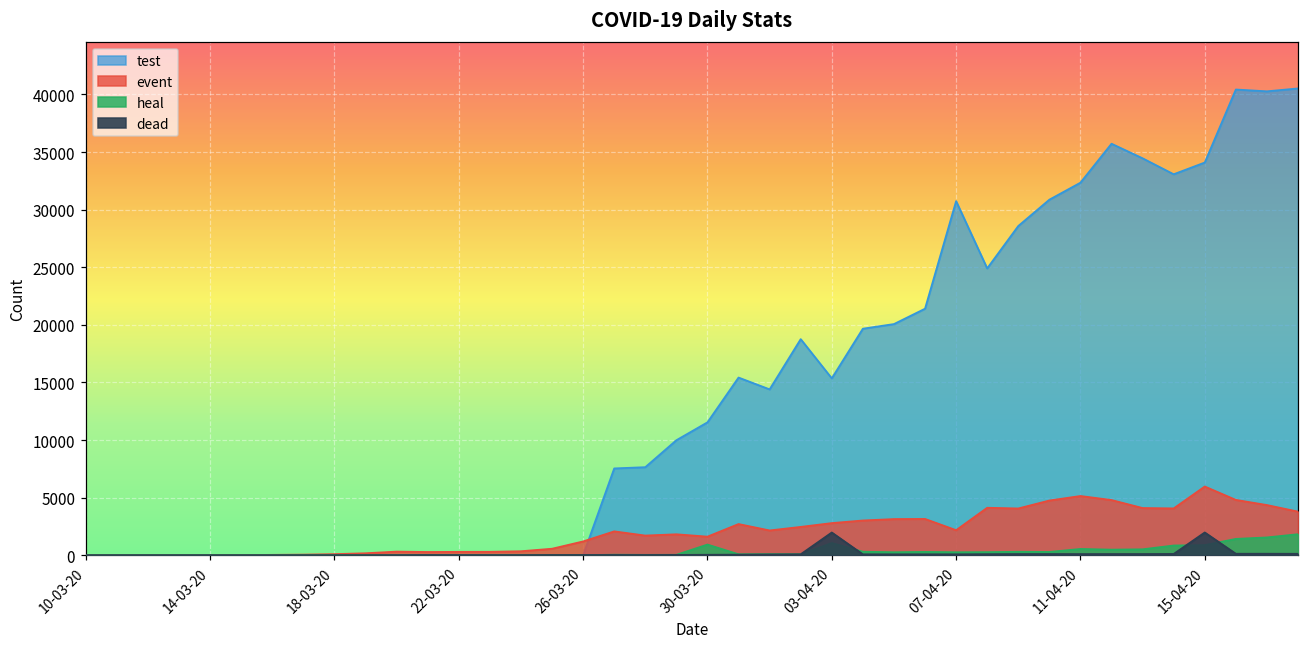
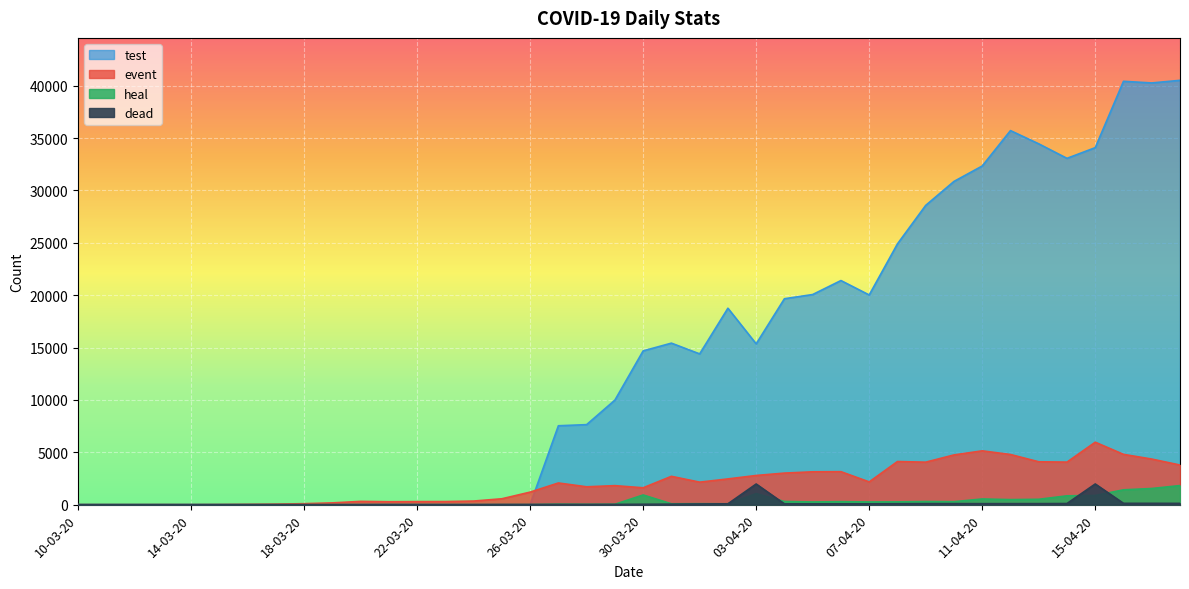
  {
    "test": {
-     "30-03-20": 11500,
+     "30-03-20": 14700,
      "03-04-20": 15400,
-     "07-04-20": 30700,
+     "07-04-20": 20000,
      "11-04-20": 32300,
      "15-04-20": 34100
    },
    "event": {
      "22-03-20": 300,
      "26-03-20": 1200,
      "30-03-20": 1600,
      "03-04-20": 2800,
      "07-04-20": 2200,
      "11-04-20": 5100,
      "15-04-20": 6000
    },
    "heal": {
      "30-03-20": 900,
      "03-04-20": 1100,
      "11-04-20": 500,
      "15-04-20": 900
    },
    "dead": {
      "30-03-20": 0,
      "03-04-20": 2000,
      "11-04-20": 100,
      "15-04-20": 2000
    }
  }
